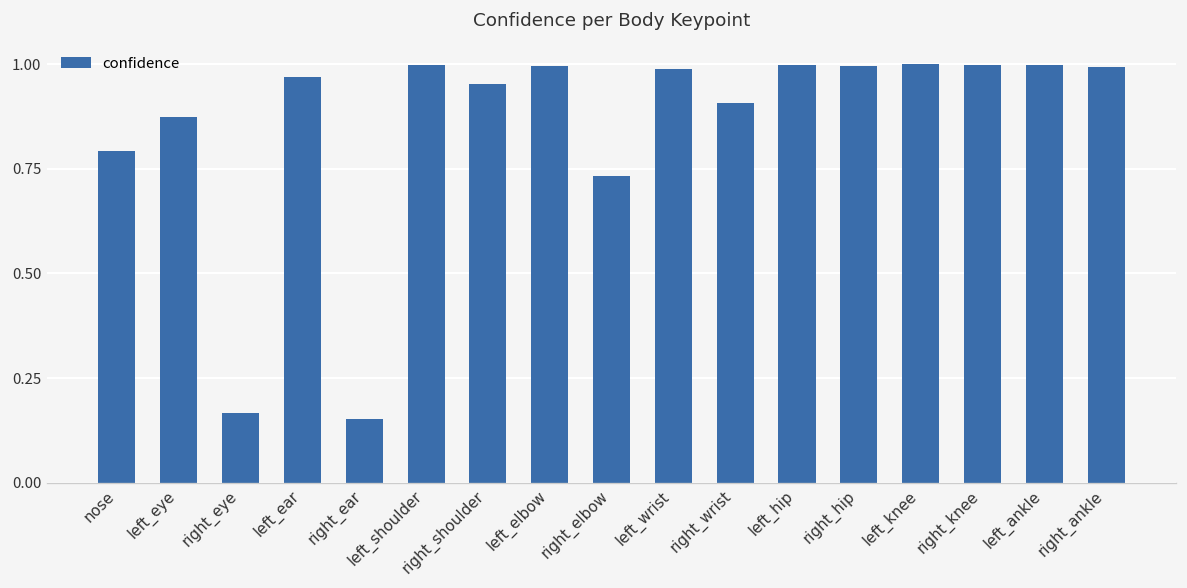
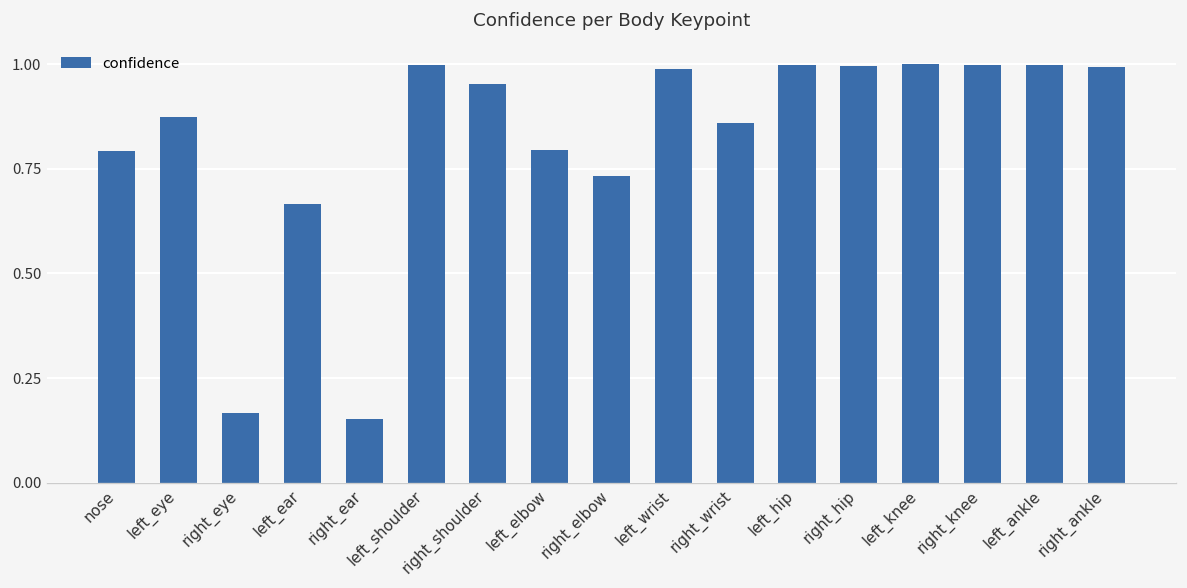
  {
    "nose": 0.79,
    "left_eye": 0.87,
    "right_eye": 0.17,
-   "left_ear": 0.97,
+   "left_ear": 0.67,
    "right_ear": 0.15,
    "left_shoulder": 1.00,
    "right_shoulder": 0.95,
-   "left_elbow": 1.00,
+   "left_elbow": 0.79,
    "right_elbow": 0.73,
    "left_wrist": 0.99,
-   "right_wrist": 0.91,
+   "right_wrist": 0.86,
    "left_hip": 1.00,
    "right_hip": 1.00,
    "left_knee": 1.00,
    "right_knee": 1.00,
    "left_ankle": 1.00,
    "right_ankle": 0.99
  }
